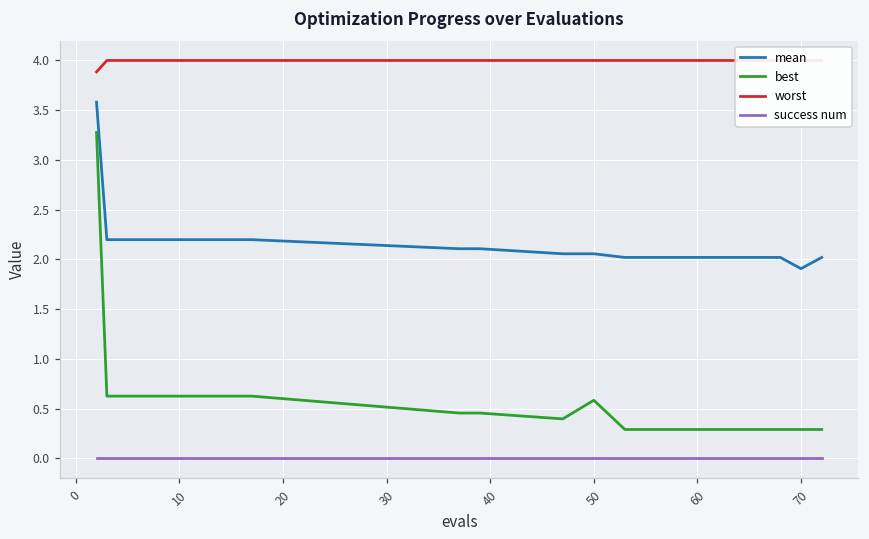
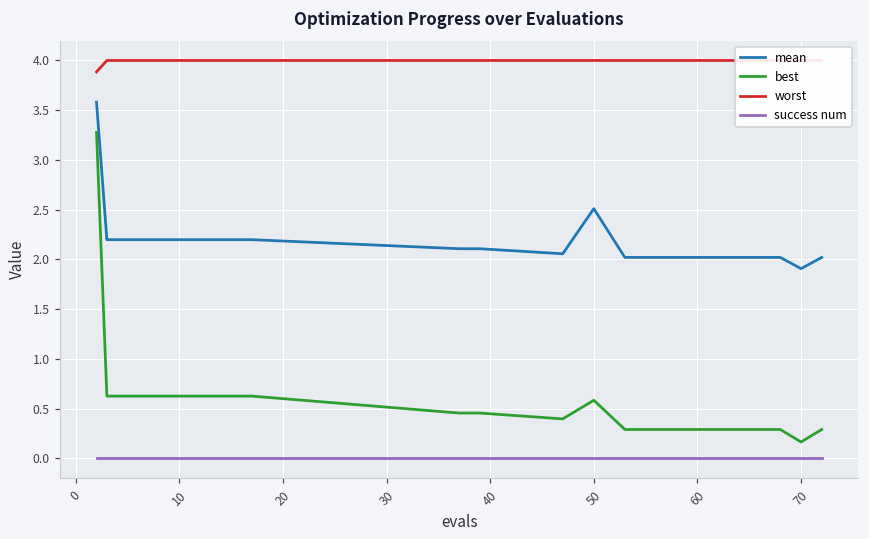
  {
    "mean": {
-     "50": 2.1,
+     "50": 2.5,
      "70": 1.9
    },
    "best": {
      "50": 0.6,
-     "70": 0.3
+     "70": 0.2
    },
    "worst": {
      "50": 4.0
    },
    "success num": {
      "50": 0.0,
      "70": 0.0
    }
  }
